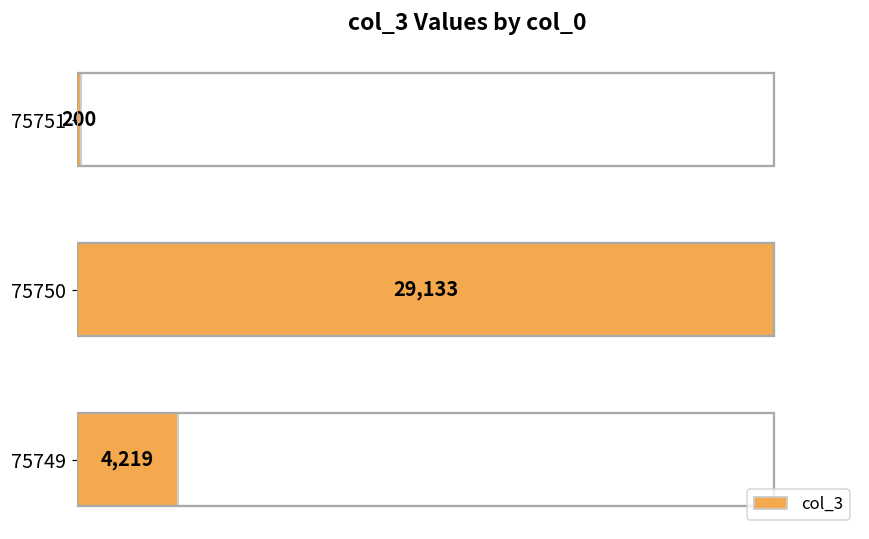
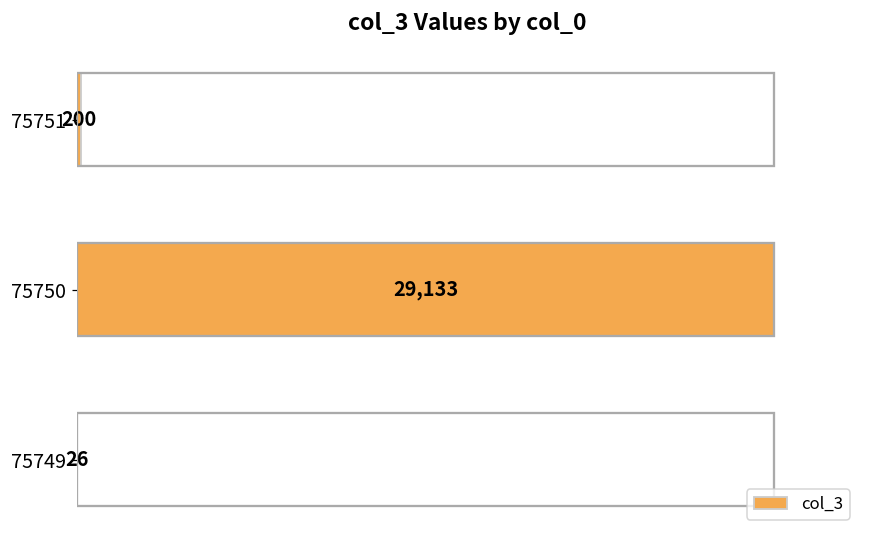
  {
    "75751": "200",
    "75750": "29,133",
-   "75749": "4,219"
+   "75749": "26"
  }
